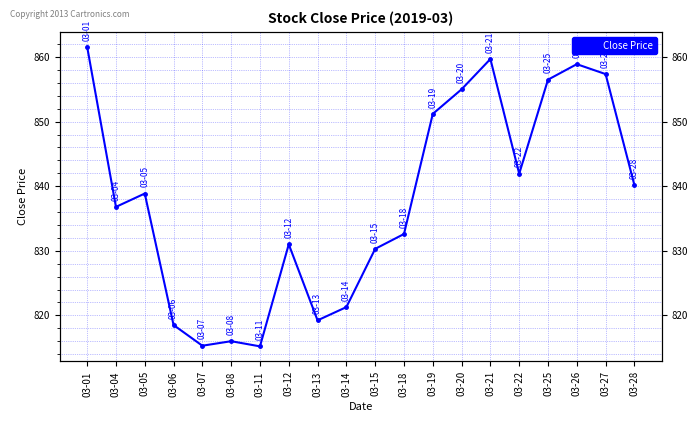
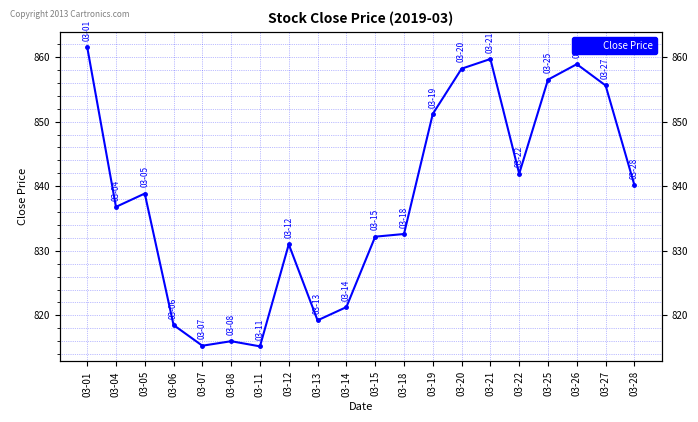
  {
-   "03-15": 830,
-   "03-20": 855,
+   "03-15": 832,
+   "03-20": 858,
    "03-26": 859,
-   "03-27": 857
+   "03-27": 856
  }
